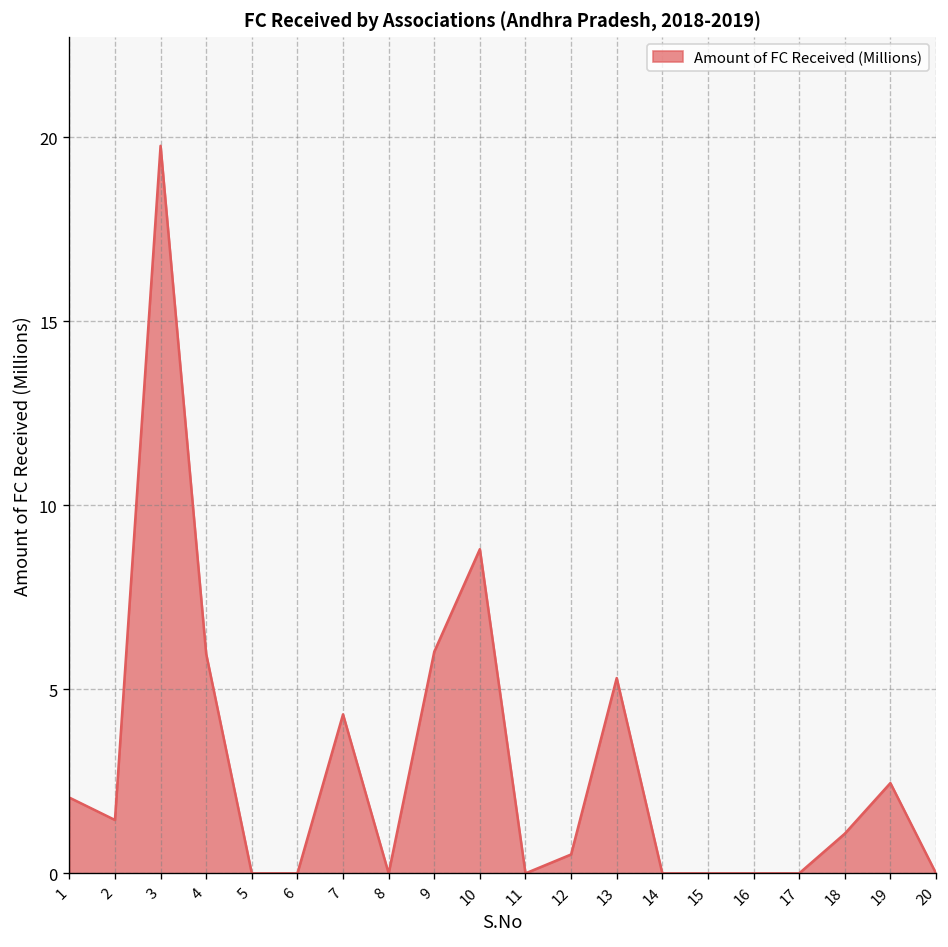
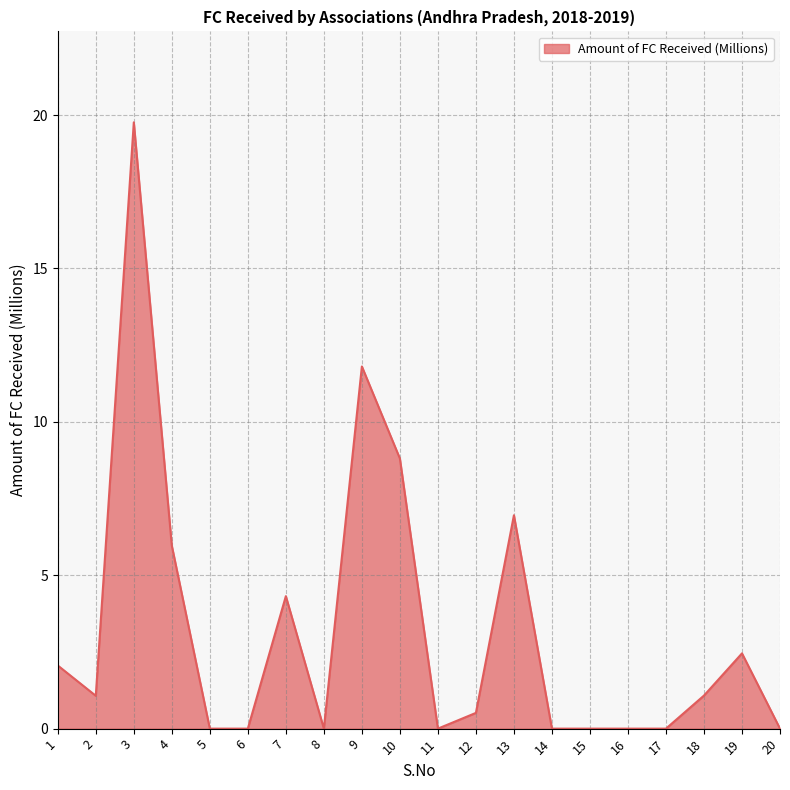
  {
    "1": 2.1,
-   "2": 1.5,
+   "2": 1.1,
    "3": 19.8,
    "4": 6.0,
    "5": 0.0,
    "6": 0.0,
    "7": 4.3,
    "8": 0.0,
-   "9": 6.0,
+   "9": 11.8,
    "10": 8.8,
    "11": 0.0,
    "12": 0.5,
-   "13": 5.3,
+   "13": 7.0,
    "14": 0.0,
    "15": 0.0,
    "16": 0.0,
    "17": 0.0,
    "18": 1.1,
    "19": 2.5,
    "20": 0.0
  }
